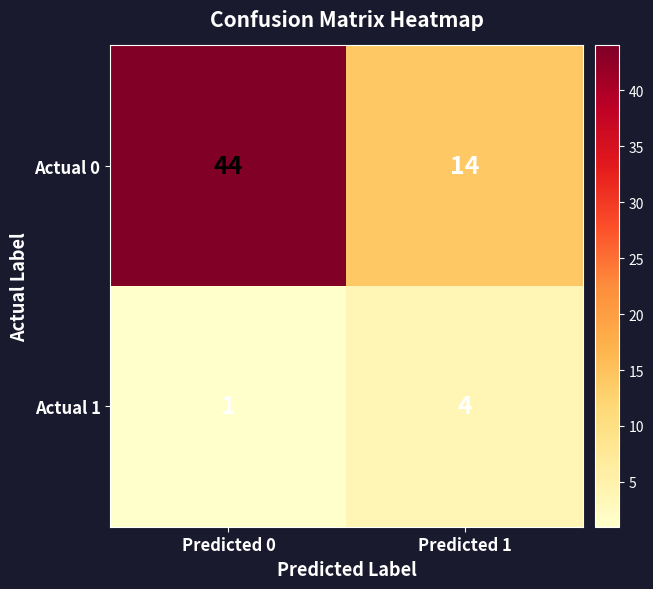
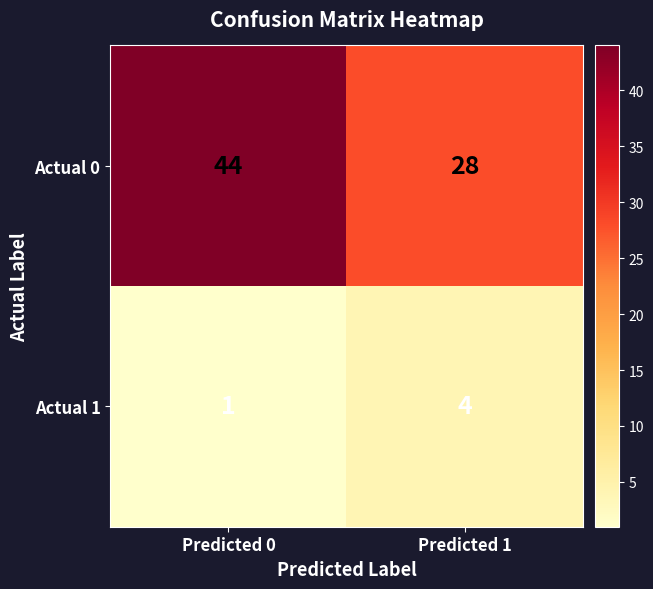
  {
    "Actual 0": {
      "Predicted 0": 44,
-     "Predicted 1": 14
+     "Predicted 1": 28
    },
    "Actual 1": {
      "Predicted 0": 1,
      "Predicted 1": 4
    }
  }
